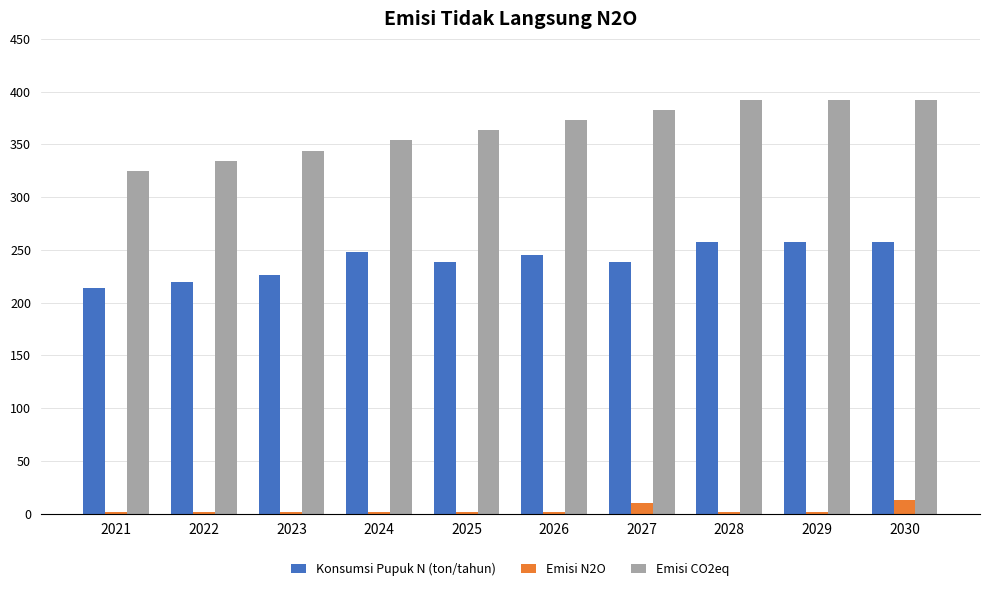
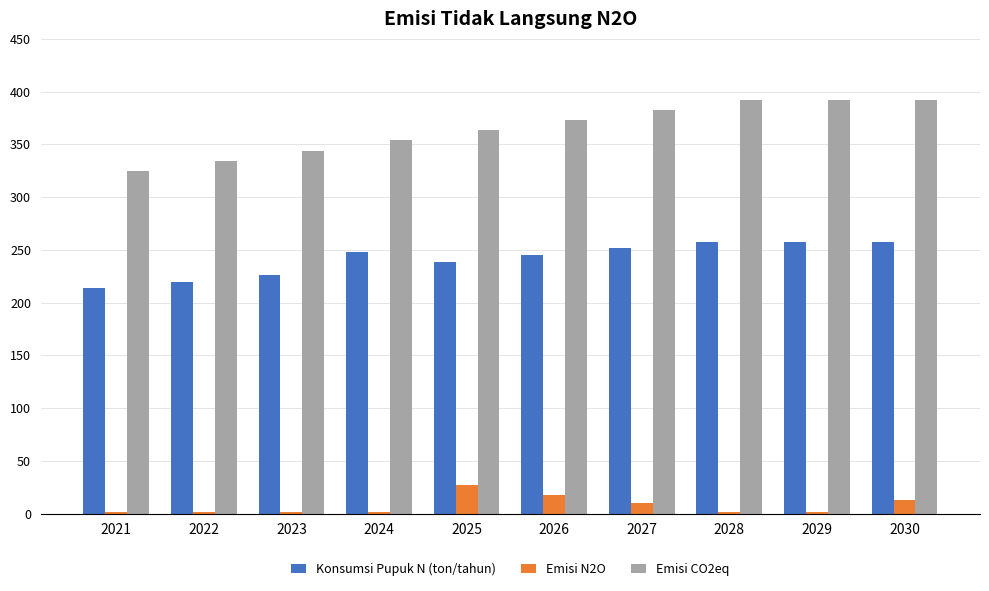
  {
    "Konsumsi Pupuk N (ton/tahun)": {
      "2021": 213,
      "2022": 220,
      "2023": 226,
      "2024": 248,
      "2025": 239,
      "2026": 245,
-     "2027": 238,
+     "2027": 251,
      "2028": 258,
      "2029": 258,
      "2030": 258
    },
    "Emisi N2O": {
-     "2025": 1,
-     "2026": 1,
+     "2025": 27,
+     "2026": 17,
      "2027": 10,
      "2030": 13
    },
    "Emisi CO2eq": {
      "2021": 325,
      "2022": 334,
      "2023": 344,
      "2024": 354,
      "2025": 363,
      "2026": 373,
      "2027": 383,
      "2028": 392,
      "2029": 392,
      "2030": 392
    }
  }
